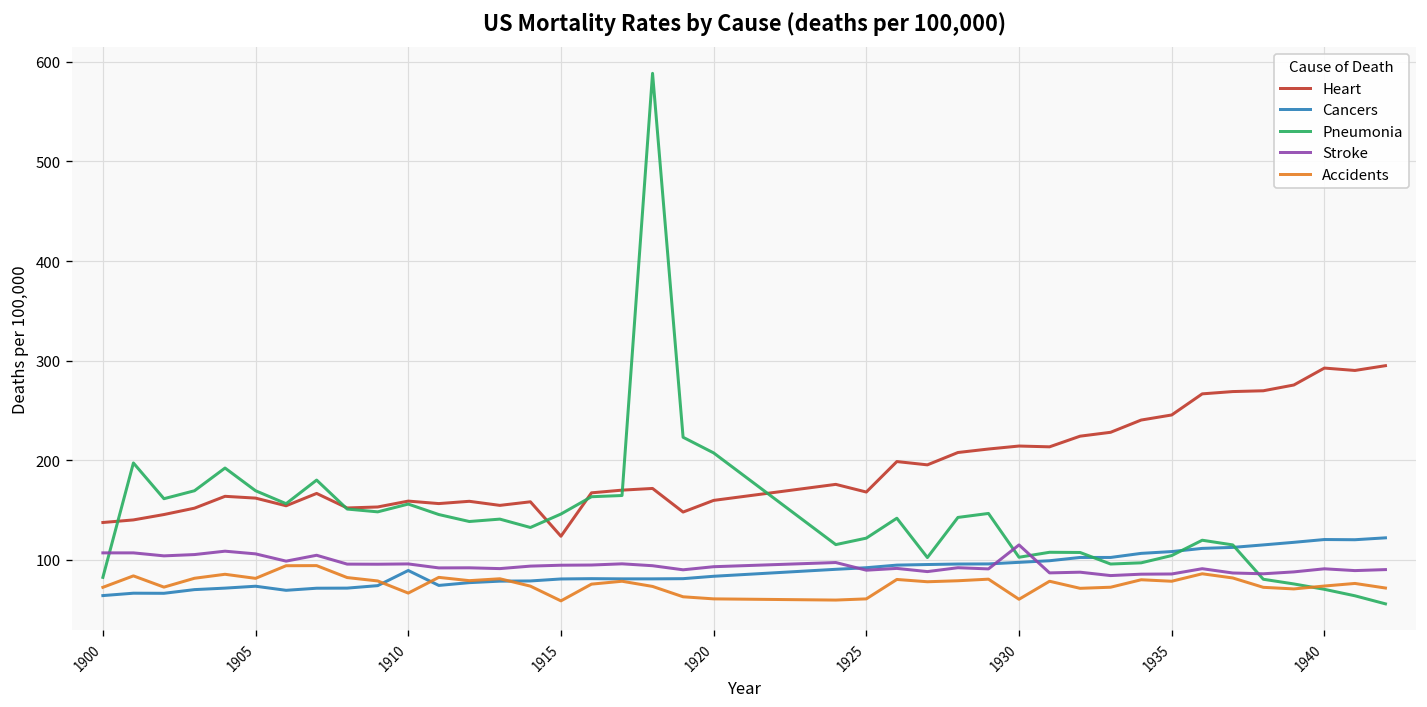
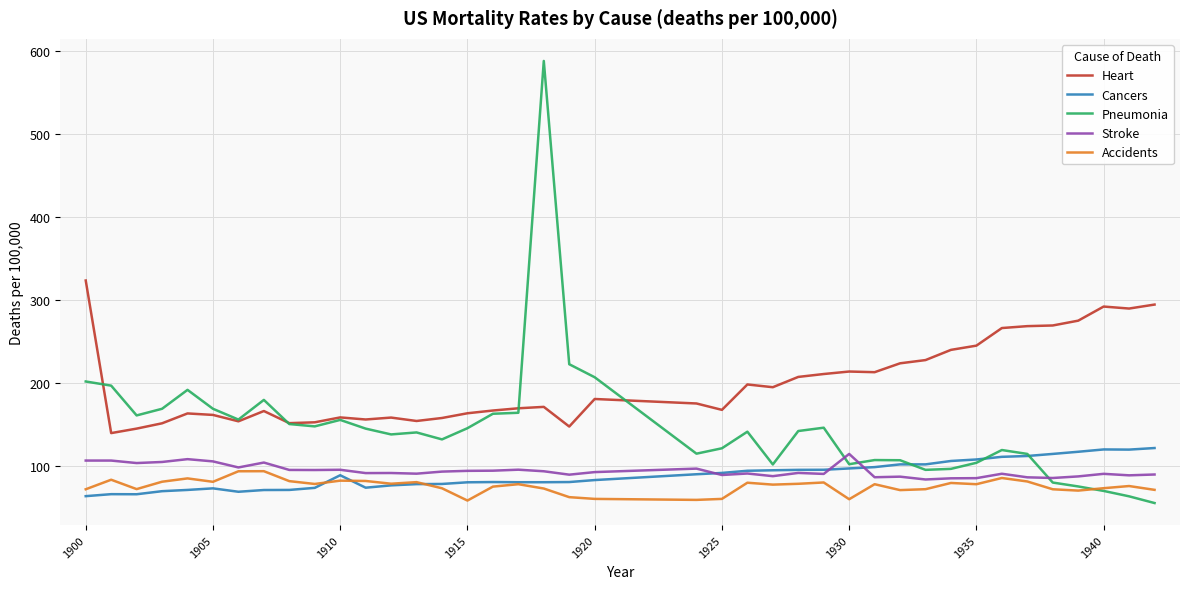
  {
    "Heart": {
-     "1900": 140,
+     "1900": 320,
      "1905": 160,
-     "1915": 120,
-     "1920": 160,
+     "1915": 160,
+     "1920": 180,
      "1925": 170,
      "1930": 210,
      "1935": 250,
      "1940": 290
    },
    "Cancers": {
      "1900": 60,
      "1905": 70,
      "1910": 90,
      "1915": 80,
      "1920": 80,
      "1930": 100,
      "1935": 110,
      "1940": 120
    },
    "Pneumonia": {
-     "1900": 80,
+     "1900": 200,
      "1905": 170,
      "1915": 150,
      "1920": 210,
      "1925": 120,
      "1930": 100,
      "1935": 100,
      "1940": 70
    },
    "Stroke": {
      "1900": 110,
      "1905": 110,
      "1910": 100,
      "1915": 90,
      "1920": 90,
      "1930": 110,
      "1935": 90,
      "1940": 90
    },
    "Accidents": {
      "1900": 70,
      "1905": 80,
-     "1910": 70,
+     "1910": 80,
      "1915": 60,
      "1920": 60,
      "1925": 60,
      "1930": 60,
      "1935": 80,
      "1940": 70
    }
  }
